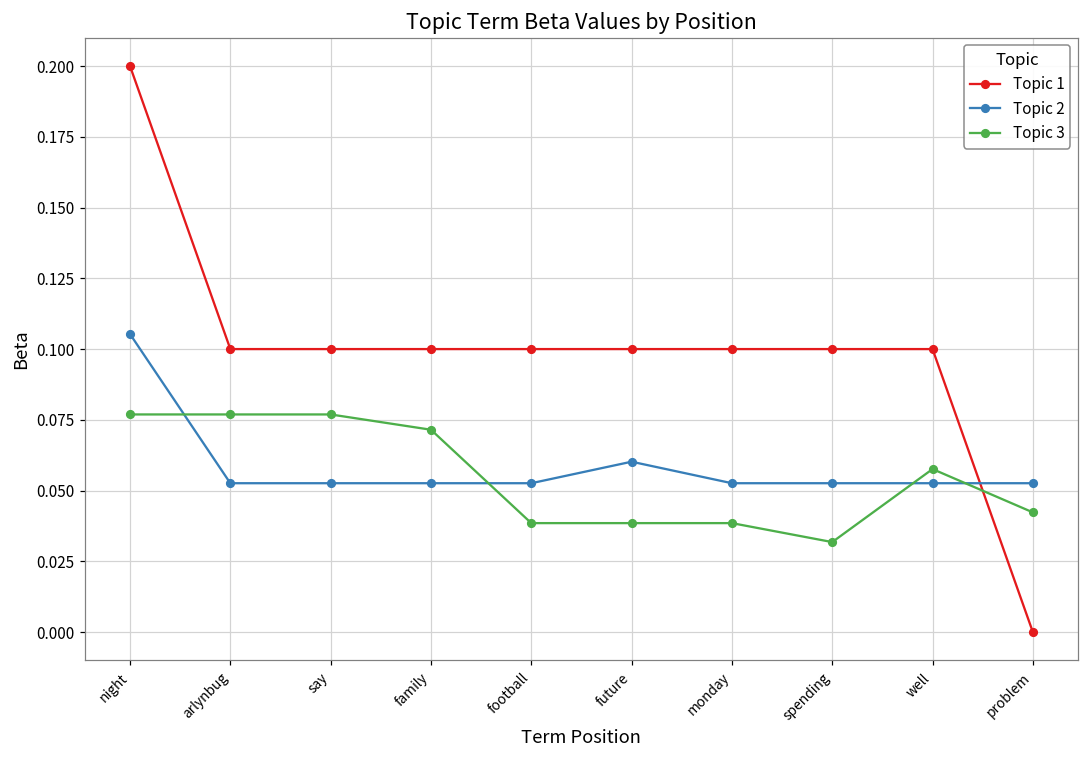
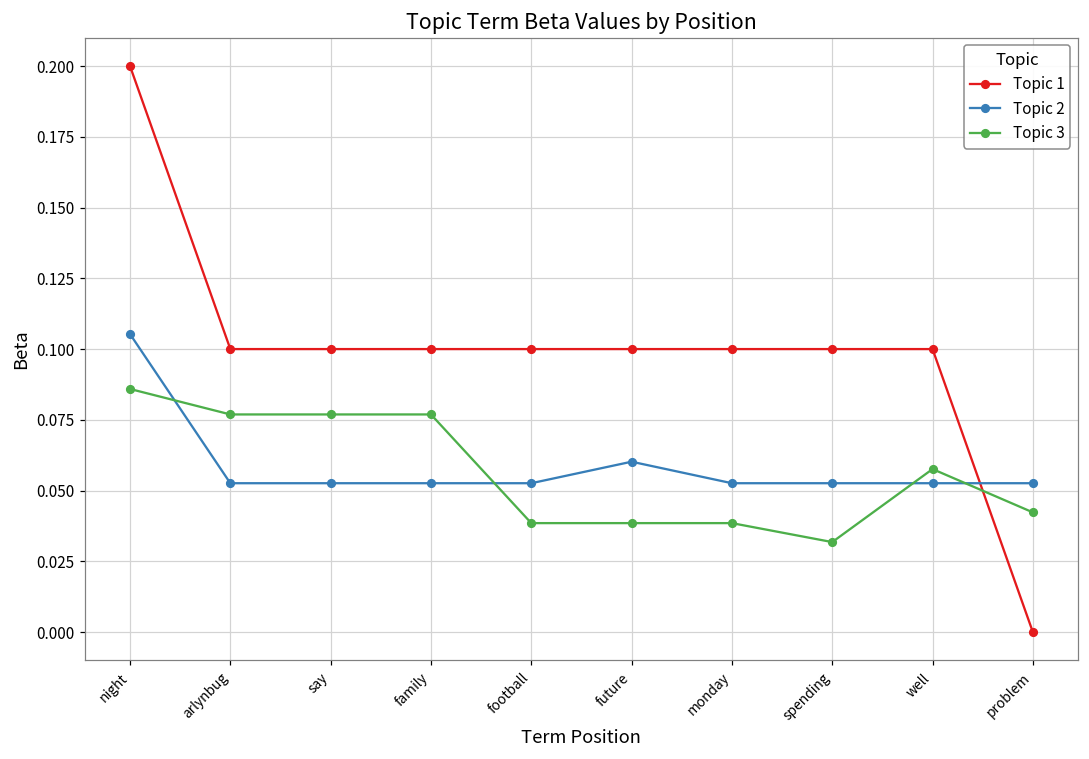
  {
    "Topic 1": {
      "night": 0.200,
      "arlynbug": 0.100,
      "say": 0.100,
      "family": 0.100,
      "football": 0.100,
      "future": 0.100,
      "monday": 0.100,
      "spending": 0.100,
      "well": 0.100,
      "problem": 0.000
    },
    "Topic 2": {
      "night": 0.105,
      "arlynbug": 0.053,
      "say": 0.053,
      "family": 0.053,
      "football": 0.053,
      "future": 0.060,
      "monday": 0.053,
      "spending": 0.053,
      "well": 0.053,
      "problem": 0.053
    },
    "Topic 3": {
-     "night": 0.077,
+     "night": 0.086,
      "arlynbug": 0.077,
      "say": 0.077,
-     "family": 0.072,
+     "family": 0.077,
      "football": 0.039,
      "future": 0.039,
      "monday": 0.039,
      "spending": 0.032,
      "well": 0.058,
      "problem": 0.042
    }
  }
